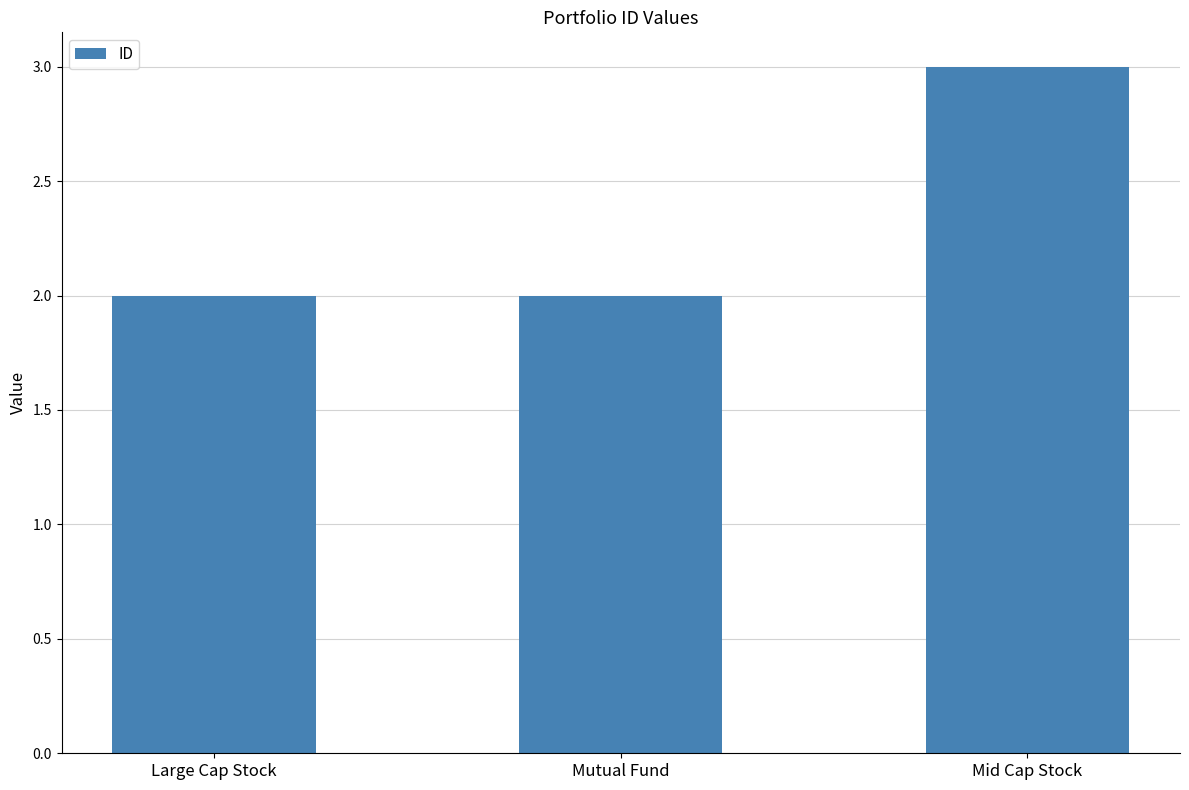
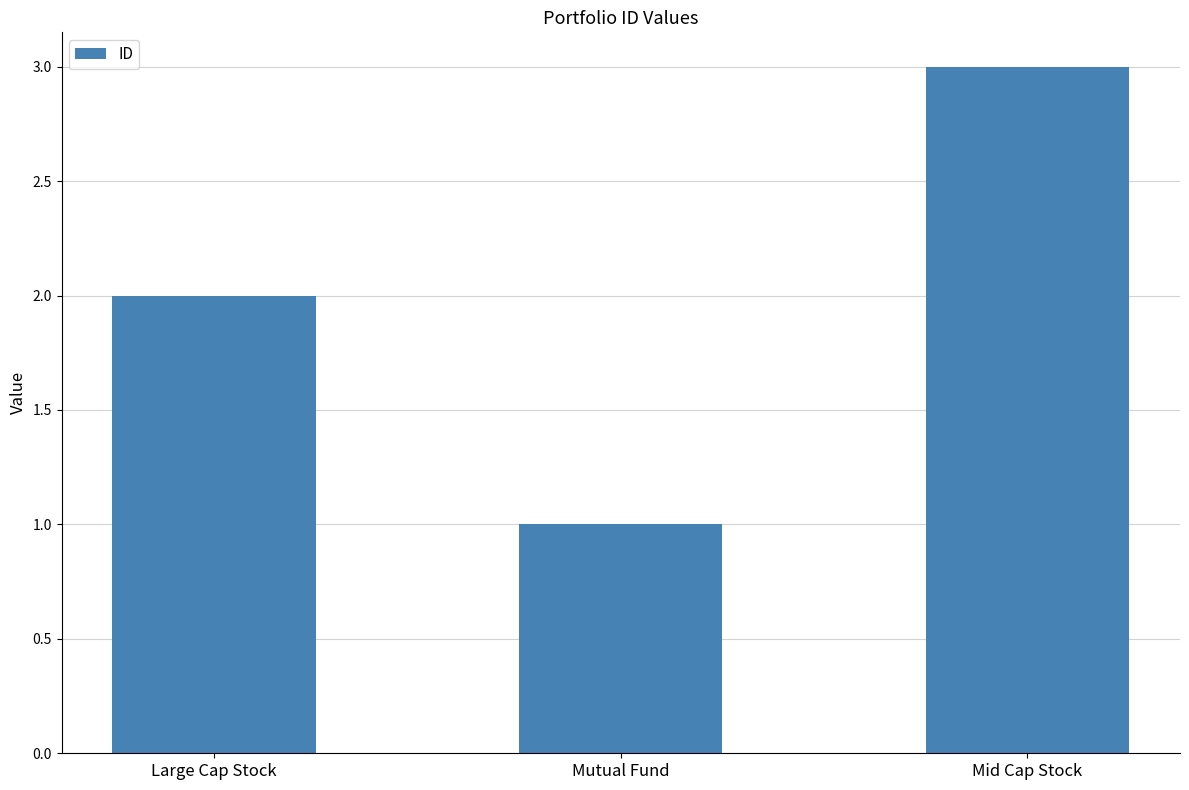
  {
    "Large Cap Stock": 2,
-   "Mutual Fund": 2,
+   "Mutual Fund": 1,
    "Mid Cap Stock": 3
  }
